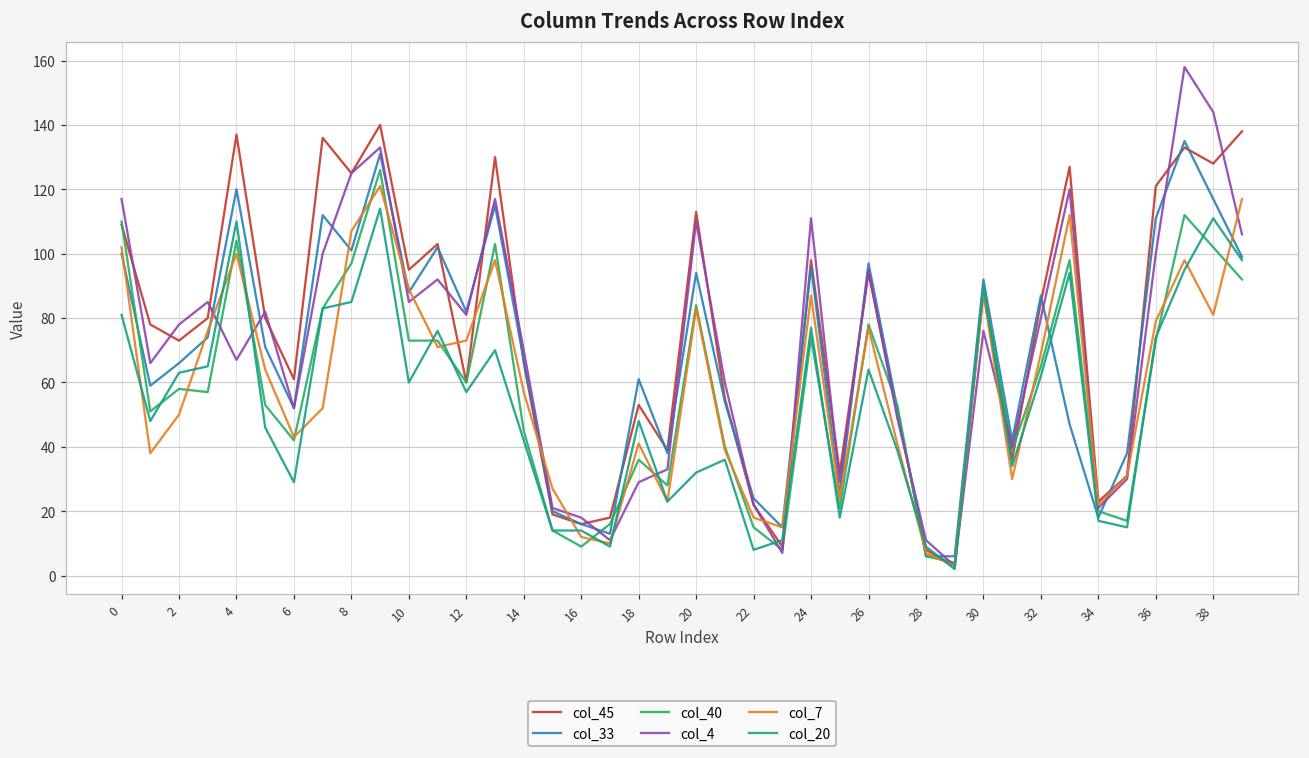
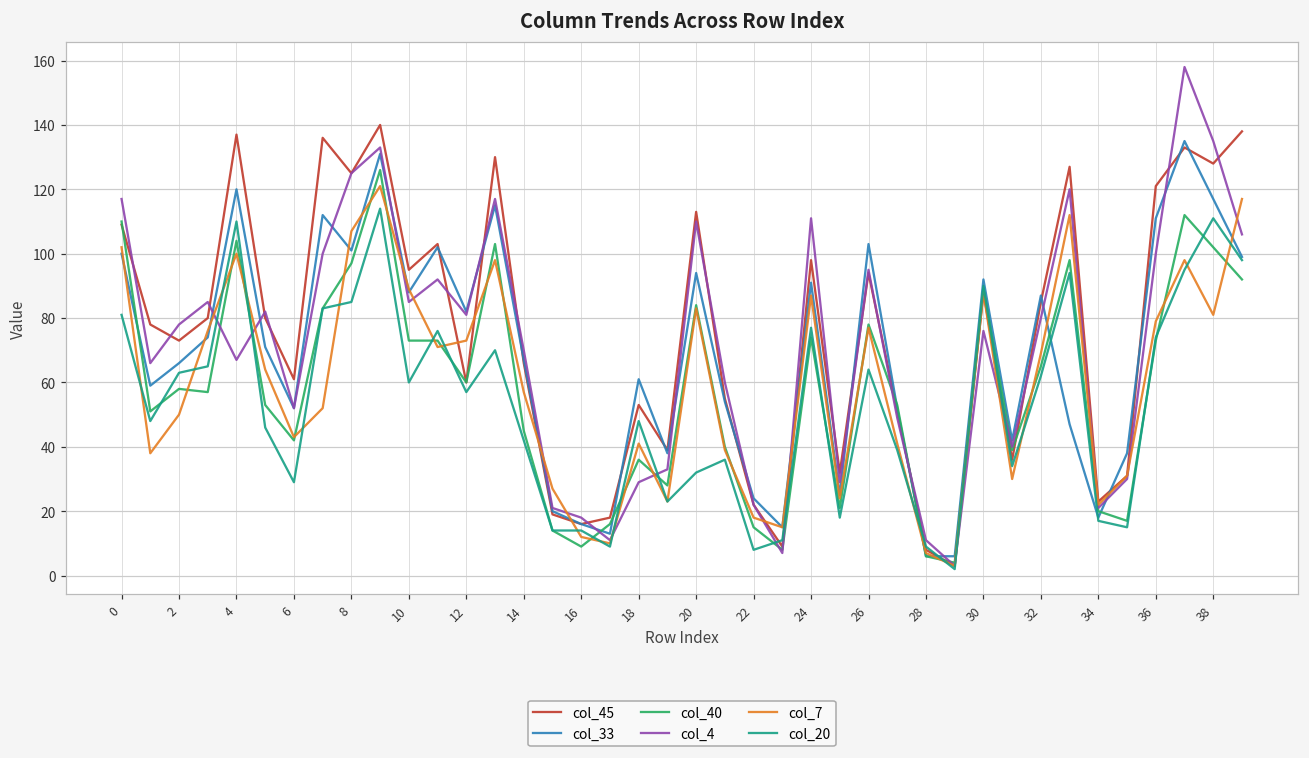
  {
    "col_45": {
      "0": 109,
      "2": 73,
      "4": 137,
      "6": 61,
      "10": 95,
      "14": 66,
      "18": 53,
      "20": 113,
      "24": 98,
      "26": 94,
      "28": 8,
      "32": 85,
      "34": 23,
      "36": 121,
      "38": 128
    },
    "col_33": {
      "0": 100,
      "2": 66,
      "4": 120,
      "8": 101,
      "10": 88,
      "12": 82,
      "14": 67,
      "18": 61,
      "20": 94,
      "22": 24,
-     "24": 96,
-     "26": 97,
+     "24": 91,
+     "26": 103,
      "30": 92,
      "32": 87,
      "34": 18,
      "36": 111,
      "38": 117
    },
    "col_4": {
      "0": 117,
      "2": 78,
      "4": 67,
      "10": 85,
      "12": 81,
      "14": 70,
      "16": 18,
      "18": 29,
      "20": 110,
      "24": 111,
      "26": 95,
      "28": 11,
      "30": 76,
      "32": 80,
      "34": 21,
      "36": 100,
-     "38": 144
+     "38": 135
    },
    "col_7": {
      "0": 102,
      "2": 50,
      "4": 100,
      "6": 43,
      "8": 107,
      "10": 89,
      "12": 73,
      "14": 57,
      "16": 12,
      "18": 41,
      "20": 83,
      "22": 18,
      "24": 87,
      "26": 77,
      "28": 7,
      "32": 69,
      "34": 22,
      "36": 79,
      "38": 81
    }
  }
